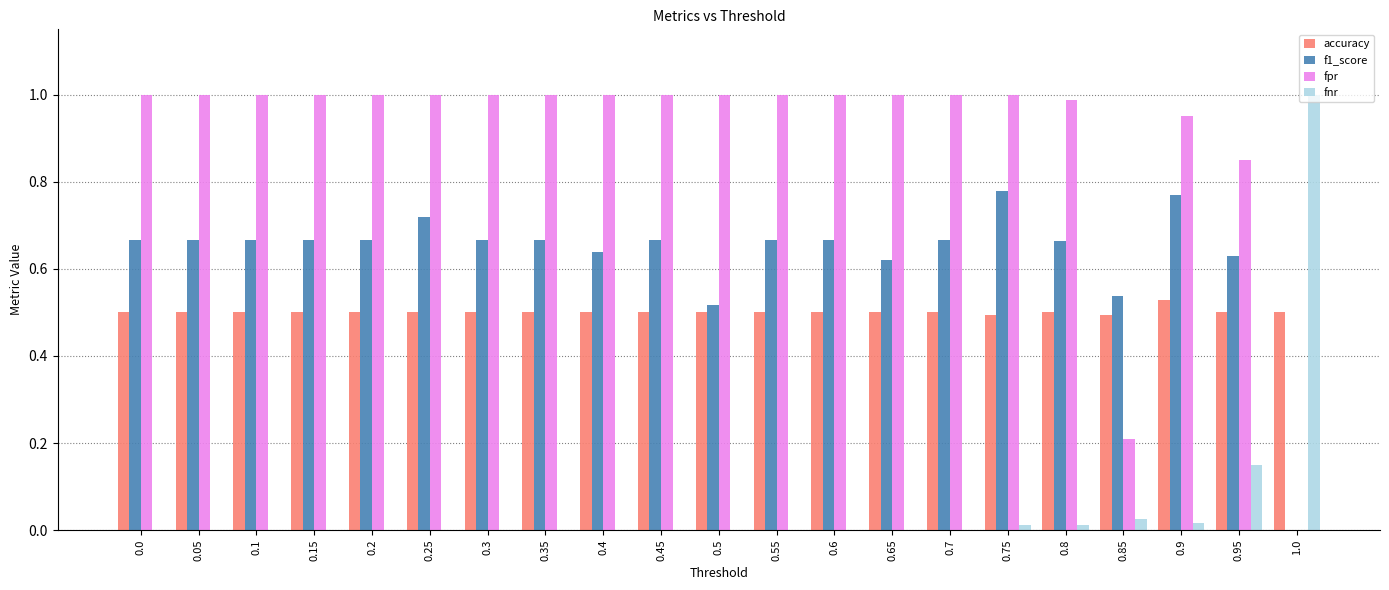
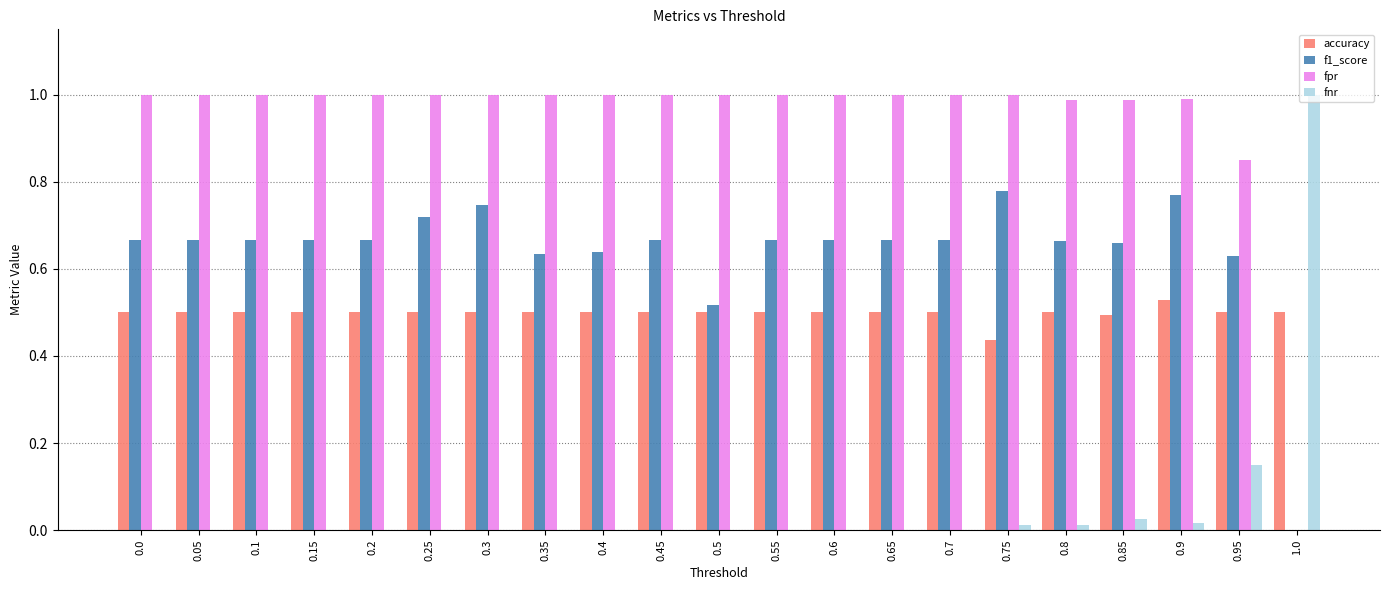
  {
    "accuracy": {
      "0.0": 0.50,
      "0.05": 0.50,
      "0.1": 0.50,
      "0.15": 0.50,
      "0.2": 0.50,
      "0.25": 0.50,
      "0.3": 0.50,
      "0.35": 0.50,
      "0.4": 0.50,
      "0.45": 0.50,
      "0.5": 0.50,
      "0.55": 0.50,
      "0.6": 0.50,
      "0.65": 0.50,
      "0.7": 0.50,
-     "0.75": 0.49,
+     "0.75": 0.44,
      "0.8": 0.50,
      "0.85": 0.49,
      "0.9": 0.53,
      "0.95": 0.50,
      "1.0": 0.50
    },
    "f1_score": {
      "0.0": 0.67,
      "0.05": 0.67,
      "0.1": 0.67,
      "0.15": 0.67,
      "0.2": 0.67,
      "0.25": 0.72,
-     "0.3": 0.67,
-     "0.35": 0.67,
+     "0.3": 0.75,
+     "0.35": 0.63,
      "0.4": 0.64,
      "0.45": 0.67,
      "0.5": 0.52,
      "0.55": 0.67,
      "0.6": 0.67,
-     "0.65": 0.62,
+     "0.65": 0.67,
      "0.7": 0.67,
      "0.75": 0.78,
      "0.8": 0.66,
-     "0.85": 0.54,
+     "0.85": 0.66,
      "0.9": 0.77,
      "0.95": 0.63,
      "1.0": 0.00
    },
    "fpr": {
      "0.0": 1.00,
      "0.05": 1.00,
      "0.1": 1.00,
      "0.15": 1.00,
      "0.2": 1.00,
      "0.25": 1.00,
      "0.3": 1.00,
      "0.35": 1.00,
      "0.4": 1.00,
      "0.45": 1.00,
      "0.5": 1.00,
      "0.55": 1.00,
      "0.6": 1.00,
      "0.65": 1.00,
      "0.7": 1.00,
      "0.75": 1.00,
      "0.8": 0.99,
-     "0.85": 0.21,
-     "0.9": 0.95,
+     "0.85": 0.99,
+     "0.9": 0.99,
      "0.95": 0.85,
      "1.0": 0.00
    },
    "fnr": {
      "0.0": 0.00,
      "0.05": 0.00,
      "0.1": 0.00,
      "0.15": 0.00,
      "0.2": 0.00,
      "0.25": 0.00,
      "0.3": 0.00,
      "0.35": 0.00,
      "0.4": 0.00,
      "0.45": 0.00,
      "0.5": 0.00,
      "0.55": 0.00,
      "0.6": 0.00,
      "0.65": 0.00,
      "0.7": 0.00,
      "0.75": 0.01,
      "0.8": 0.01,
      "0.85": 0.03,
      "0.9": 0.02,
      "0.95": 0.15
    }
  }
